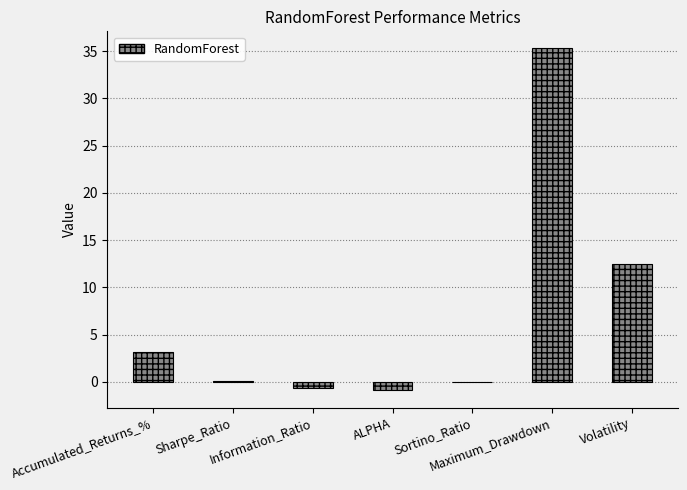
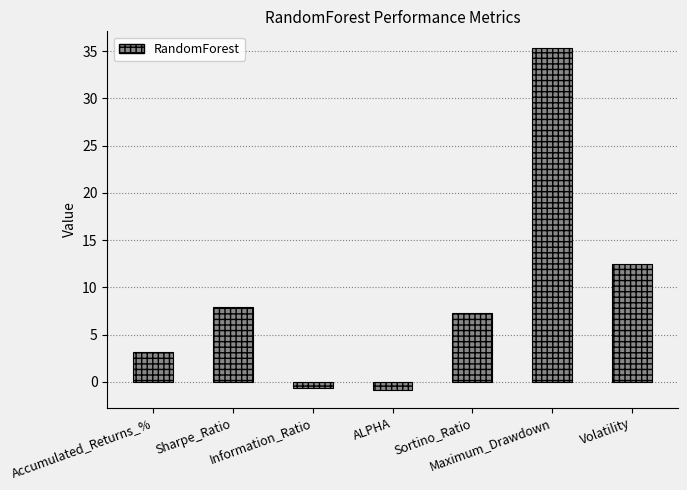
  {
    "Accumulated_Returns_%": 3,
-   "Sharpe_Ratio": 0,
+   "Sharpe_Ratio": 8,
    "Information_Ratio": -1,
    "ALPHA": -1,
-   "Sortino_Ratio": 0,
+   "Sortino_Ratio": 7,
    "Maximum_Drawdown": 35,
    "Volatility": 12
  }
